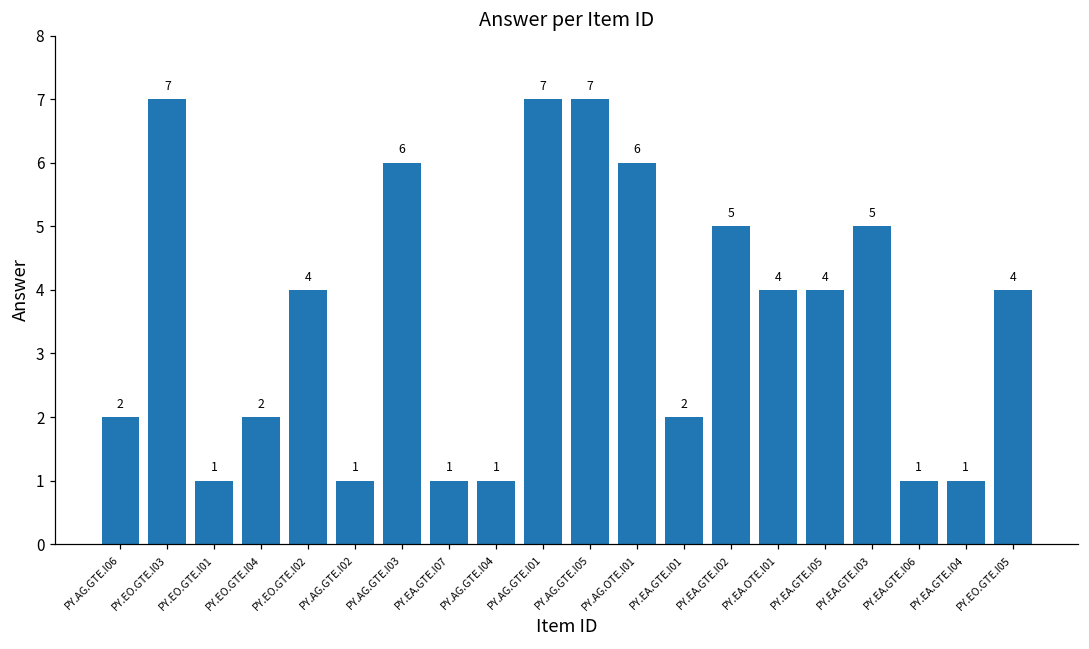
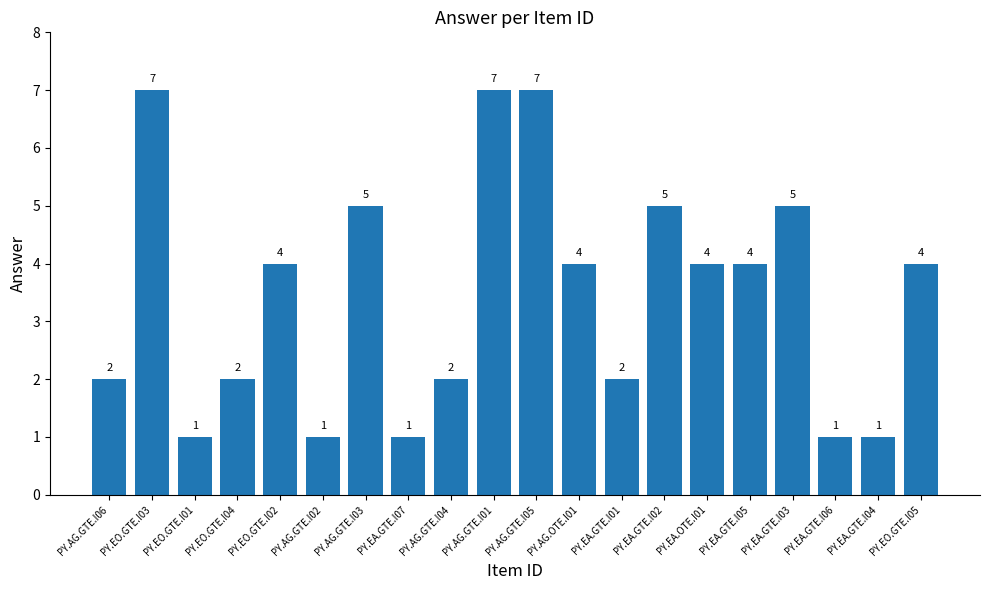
  {
    "PY.AG.GTE.I06": 2,
    "PY.EO.GTE.I03": 7,
    "PY.EO.GTE.I01": 1,
    "PY.EO.GTE.I04": 2,
    "PY.EO.GTE.I02": 4,
    "PY.AG.GTE.I02": 1,
-   "PY.AG.GTE.I03": 6,
+   "PY.AG.GTE.I03": 5,
    "PY.EA.GTE.I07": 1,
-   "PY.AG.GTE.I04": 1,
+   "PY.AG.GTE.I04": 2,
    "PY.AG.GTE.I01": 7,
    "PY.AG.GTE.I05": 7,
-   "PY.AG.OTE.I01": 6,
+   "PY.AG.OTE.I01": 4,
    "PY.EA.GTE.I01": 2,
    "PY.EA.GTE.I02": 5,
    "PY.EA.OTE.I01": 4,
    "PY.EA.GTE.I05": 4,
    "PY.EA.GTE.I03": 5,
    "PY.EA.GTE.I06": 1,
    "PY.EA.GTE.I04": 1,
    "PY.EO.GTE.I05": 4
  }
